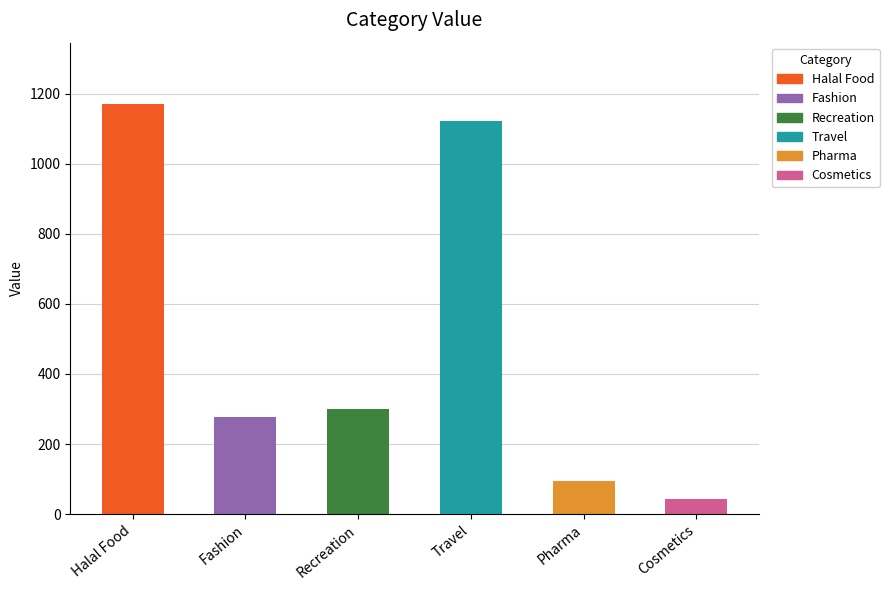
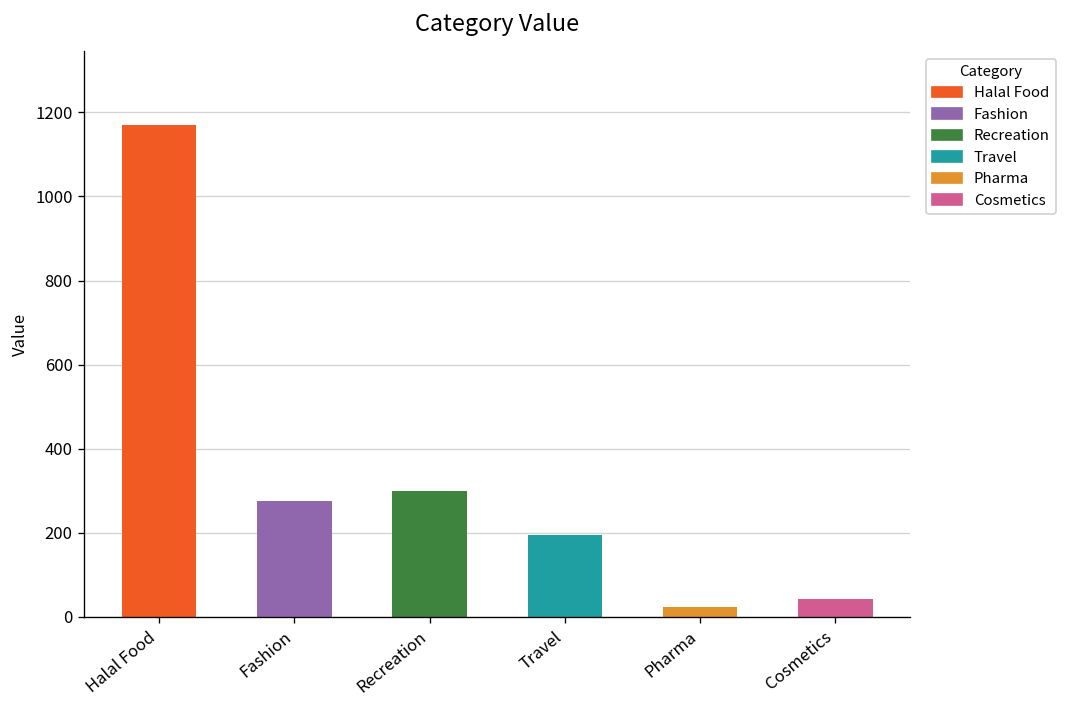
  {
    "Halal Food": 1170,
    "Fashion": 280,
    "Recreation": 300,
-   "Travel": 1120,
-   "Pharma": 90,
+   "Travel": 190,
+   "Pharma": 20,
    "Cosmetics": 40
  }
